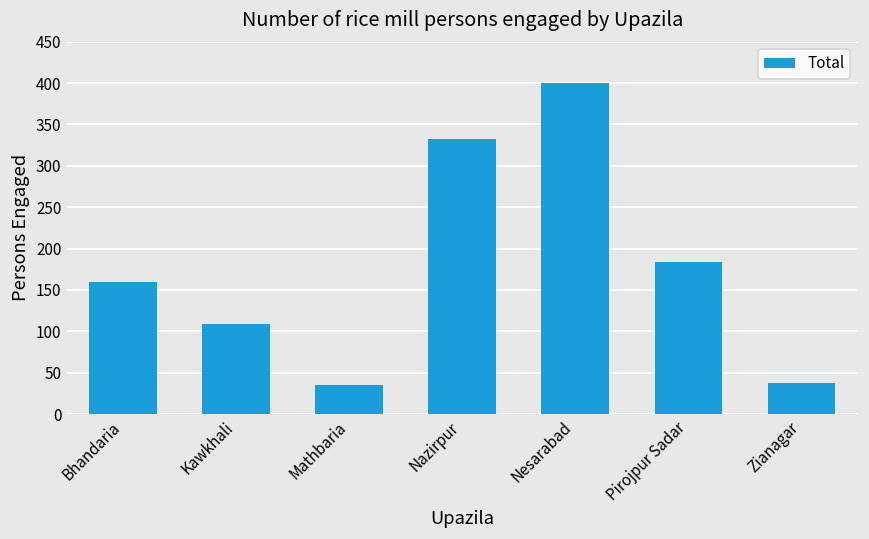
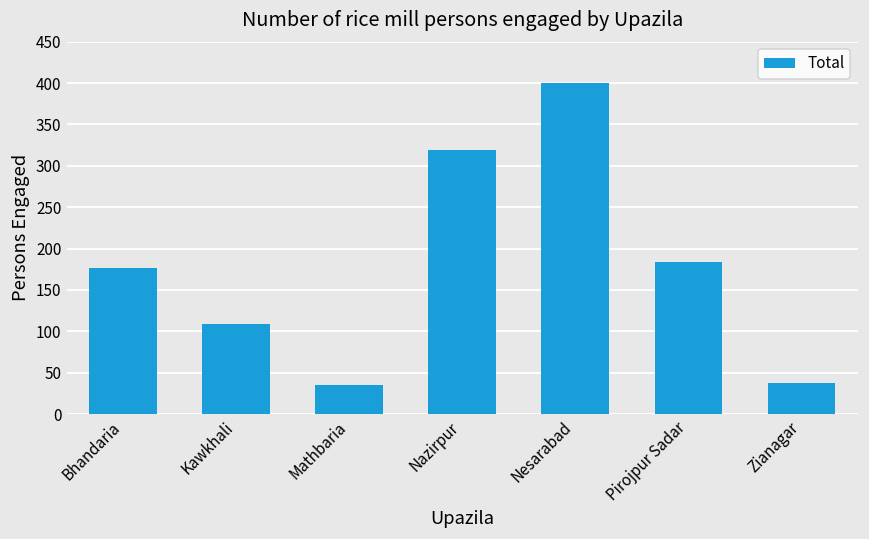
  {
-   "Bhandaria": 160,
+   "Bhandaria": 180,
    "Kawkhali": 110,
    "Mathbaria": 40,
-   "Nazirpur": 330,
+   "Nazirpur": 320,
    "Nesarabad": 400,
    "Pirojpur Sadar": 180,
    "Zianagar": 40
  }
